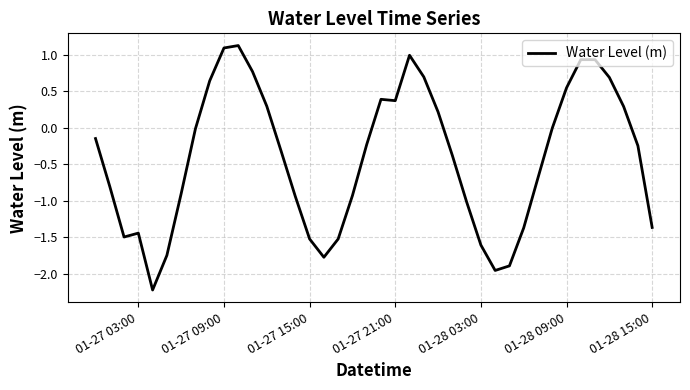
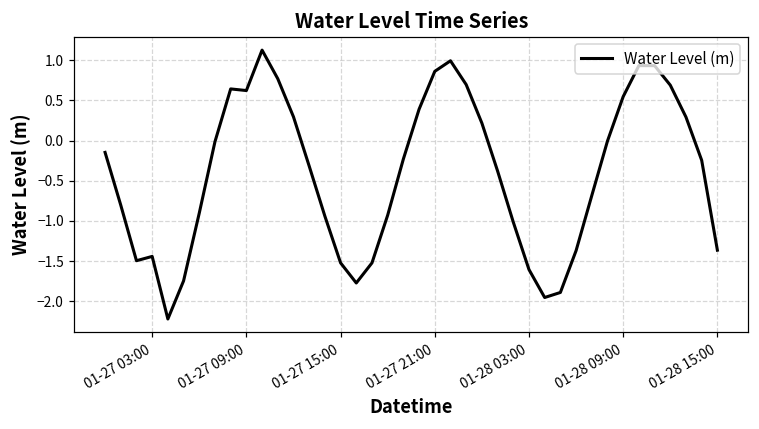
  {
    "01-27 03:00": -1.4,
-   "01-27 09:00": 1.1,
+   "01-27 09:00": 0.6,
    "01-27 15:00": -1.5,
-   "01-27 21:00": 0.4,
+   "01-27 21:00": 0.9,
    "01-28 03:00": -1.6,
    "01-28 09:00": 0.5,
    "01-28 15:00": -1.4
  }
